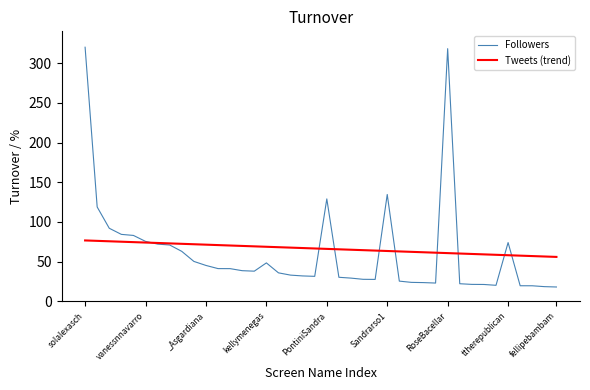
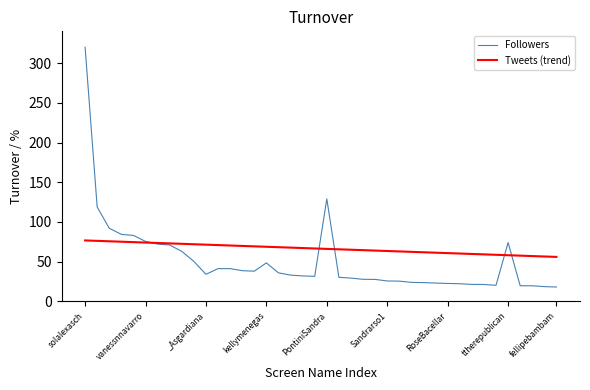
  {
    "Followers": {
      "solalexasch": 320,
-     "_Asgardiana": 50,
+     "_Asgardiana": 30,
      "kellymenegas": 50,
      "PontiniSandra": 130,
-     "Sandrarso1": 130,
-     "RoseBacellar": 320,
+     "Sandrarso1": 30,
+     "RoseBacellar": 20,
      "ttherepublican": 70,
      "fellipebambam": 20
    },
    "Tweets (trend)": {
      "solalexasch": 80,
      "_Asgardiana": 70,
      "kellymenegas": 70,
      "PontiniSandra": 70,
      "Sandrarso1": 60,
      "RoseBacellar": 60,
      "ttherepublican": 60,
      "fellipebambam": 60
    }
  }
